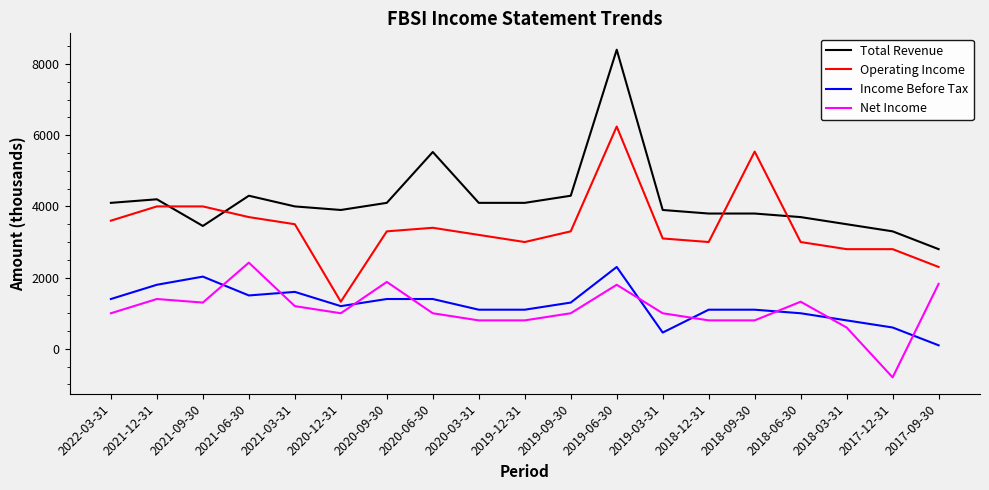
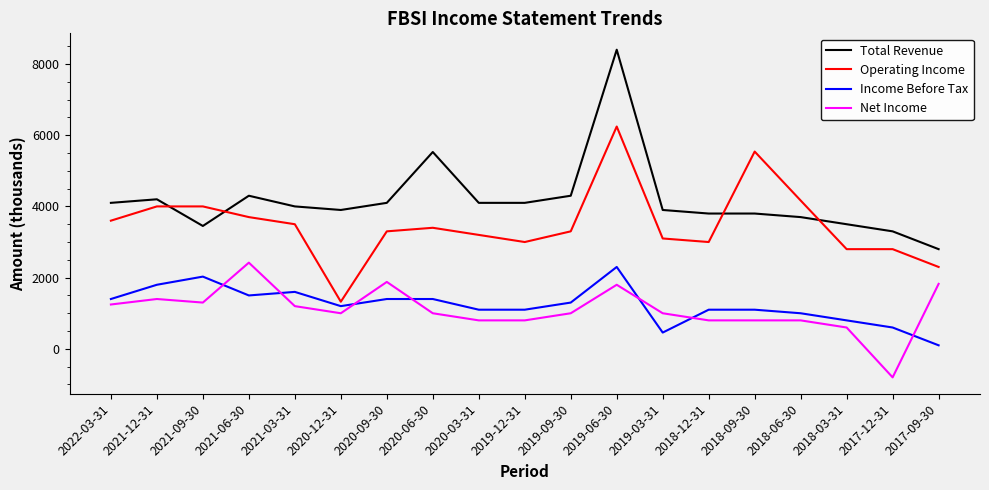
  {
    "Total Revenue": {
      "2022-03-31": 4100,
      "2021-12-31": 4200,
      "2021-09-30": 3500,
      "2021-06-30": 4300,
      "2021-03-31": 4000,
      "2020-12-31": 3900,
      "2020-09-30": 4100,
      "2020-06-30": 5500,
      "2020-03-31": 4100,
      "2019-12-31": 4100,
      "2019-09-30": 4300,
      "2019-06-30": 8400,
      "2019-03-31": 3900,
      "2018-12-31": 3800,
      "2018-09-30": 3800,
      "2018-06-30": 3700,
      "2018-03-31": 3500,
      "2017-12-31": 3300,
      "2017-09-30": 2800
    },
    "Operating Income": {
      "2022-03-31": 3600,
      "2021-12-31": 4000,
      "2021-09-30": 4000,
      "2021-06-30": 3700,
      "2021-03-31": 3500,
      "2020-12-31": 1300,
      "2020-09-30": 3300,
      "2020-06-30": 3400,
      "2020-03-31": 3200,
      "2019-12-31": 3000,
      "2019-09-30": 3300,
      "2019-06-30": 6200,
      "2019-03-31": 3100,
      "2018-12-31": 3000,
      "2018-09-30": 5500,
-     "2018-06-30": 3000,
+     "2018-06-30": 4200,
      "2018-03-31": 2800,
      "2017-12-31": 2800,
      "2017-09-30": 2300
    },
    "Income Before Tax": {
      "2022-03-31": 1400,
      "2021-12-31": 1800,
      "2021-09-30": 2000,
      "2021-06-30": 1500,
      "2021-03-31": 1600,
      "2020-12-31": 1200,
      "2020-09-30": 1400,
      "2020-06-30": 1400,
      "2020-03-31": 1100,
      "2019-12-31": 1100,
      "2019-09-30": 1300,
      "2019-06-30": 2300,
      "2019-03-31": 500,
      "2018-12-31": 1100,
      "2018-09-30": 1100,
      "2018-06-30": 1000,
      "2018-03-31": 800,
      "2017-12-31": 600,
      "2017-09-30": 100
    },
    "Net Income": {
-     "2022-03-31": 1000,
+     "2022-03-31": 1200,
      "2021-12-31": 1400,
      "2021-09-30": 1300,
      "2021-06-30": 2400,
      "2021-03-31": 1200,
      "2020-12-31": 1000,
      "2020-09-30": 1900,
      "2020-06-30": 1000,
      "2020-03-31": 800,
      "2019-12-31": 800,
      "2019-09-30": 1000,
      "2019-06-30": 1800,
      "2019-03-31": 1000,
      "2018-12-31": 800,
      "2018-09-30": 800,
-     "2018-06-30": 1300,
+     "2018-06-30": 800,
      "2018-03-31": 600,
      "2017-12-31": -800,
      "2017-09-30": 1800
    }
  }
